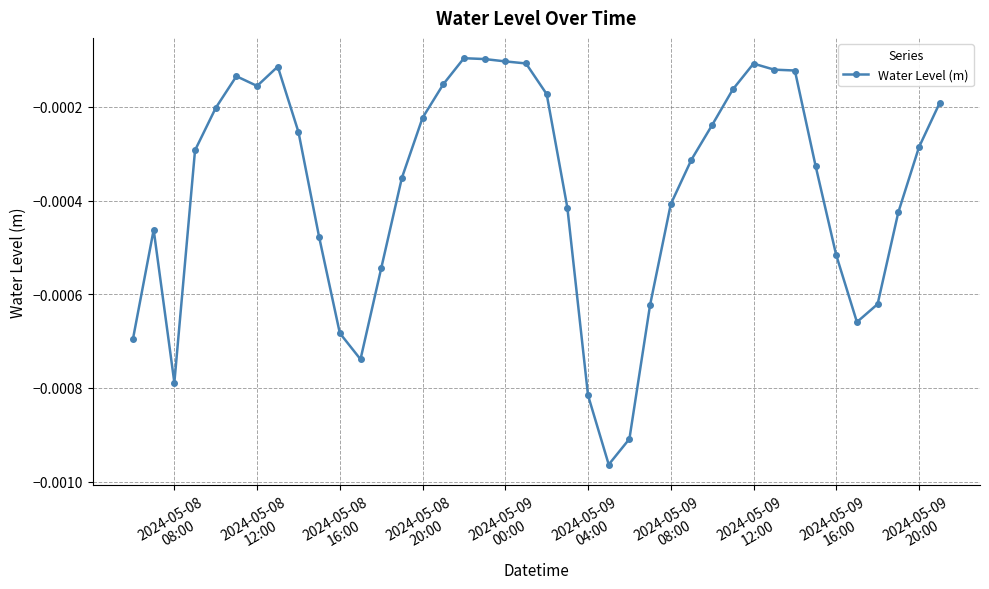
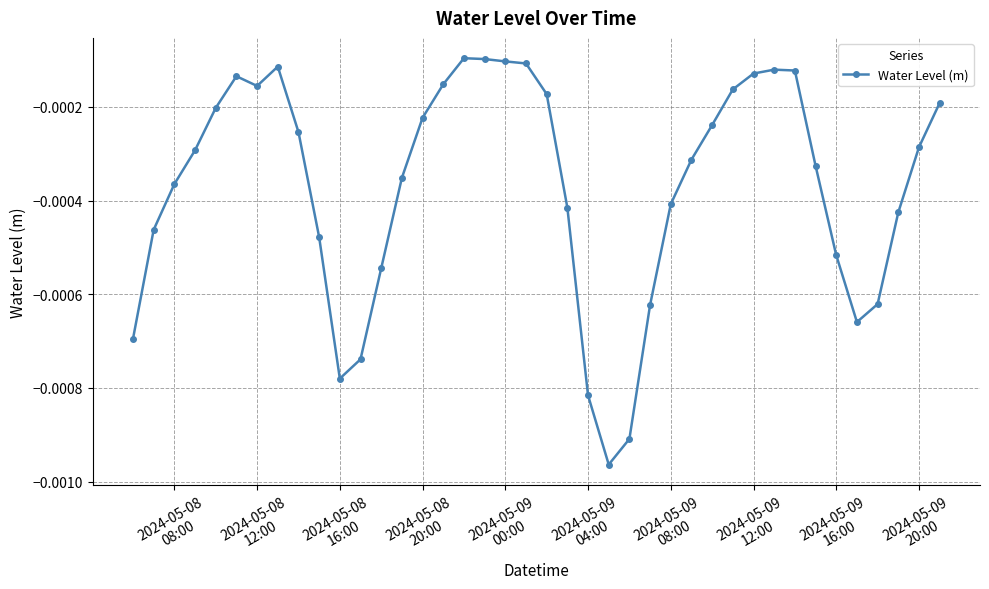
  {
-   "2024-05-08 08:00": -0.00079,
+   "2024-05-08 08:00": -0.00036,
    "2024-05-08 12:00": -0.00016,
-   "2024-05-08 16:00": -0.00068,
+   "2024-05-08 16:00": -0.00078,
    "2024-05-08 20:00": -0.00022,
    "2024-05-09 00:00": -0.00010,
    "2024-05-09 04:00": -0.00082,
    "2024-05-09 08:00": -0.00041,
-   "2024-05-09 12:00": -0.00011,
+   "2024-05-09 12:00": -0.00013,
    "2024-05-09 16:00": -0.00052,
    "2024-05-09 20:00": -0.00029
  }
